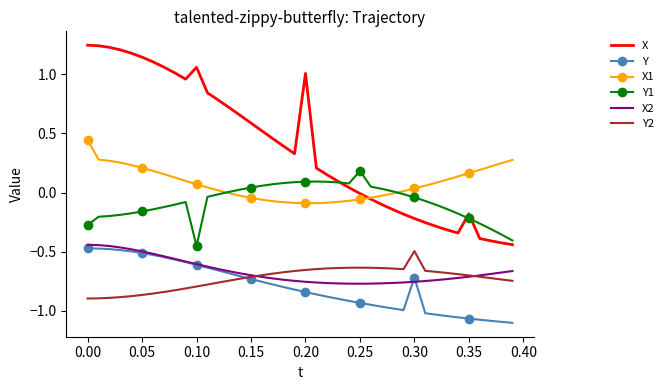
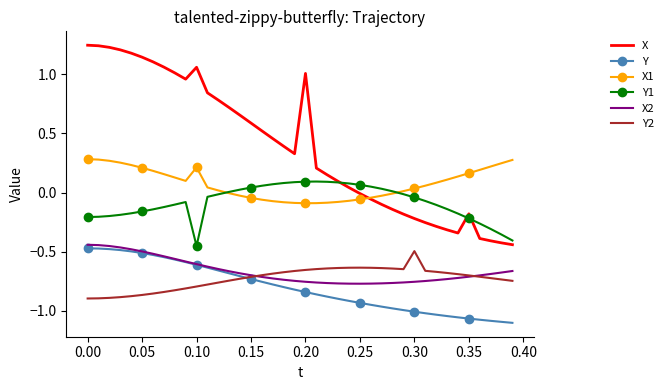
  {
    "X": {
      "0.00": 1.25,
      "0.05": 1.15,
      "0.10": 1.06,
      "0.15": 0.59,
      "0.20": 1.01,
      "0.25": -0.01,
      "0.30": -0.22,
      "0.35": -0.18
    },
    "Y": {
      "0.00": -0.47,
      "0.20": -0.84,
      "0.25": -0.93,
-     "0.30": -0.72,
+     "0.30": -1.01,
      "0.35": -1.07
    },
    "X1": {
-     "0.00": 0.45,
+     "0.00": 0.28,
      "0.05": 0.21,
-     "0.10": 0.07,
+     "0.10": 0.21,
      "0.15": -0.05,
      "0.20": -0.09,
      "0.25": -0.06,
      "0.30": 0.03,
      "0.35": 0.16
    },
    "Y1": {
-     "0.00": -0.28,
+     "0.00": -0.21,
      "0.05": -0.16,
      "0.10": -0.45,
      "0.15": 0.04,
      "0.20": 0.09,
-     "0.25": 0.18,
+     "0.25": 0.06,
      "0.30": -0.04,
      "0.35": -0.22
    },
    "X2": {
      "0.00": -0.44,
      "0.20": -0.76,
      "0.25": -0.77,
      "0.30": -0.76
    },
    "Y2": {
      "0.00": -0.90,
      "0.05": -0.87,
      "0.10": -0.80,
      "0.20": -0.66,
      "0.25": -0.64,
      "0.30": -0.50
    }
  }
